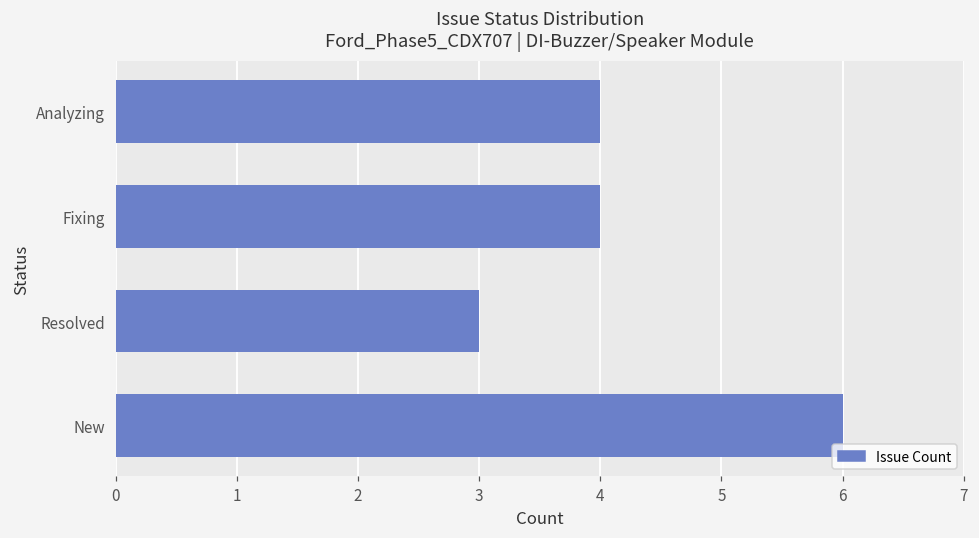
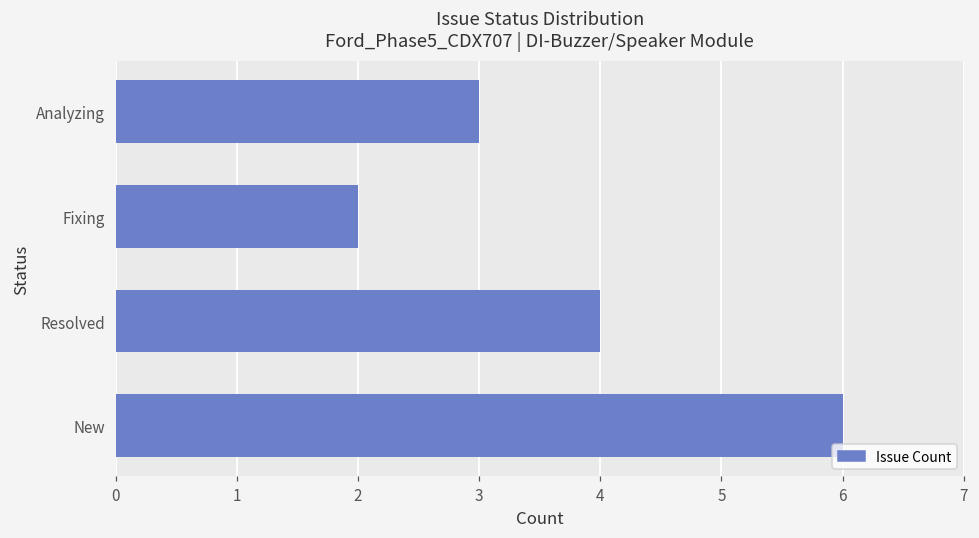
  {
-   "Analyzing": 4,
-   "Fixing": 4,
-   "Resolved": 3,
+   "Analyzing": 3,
+   "Fixing": 2,
+   "Resolved": 4,
    "New": 6
  }
